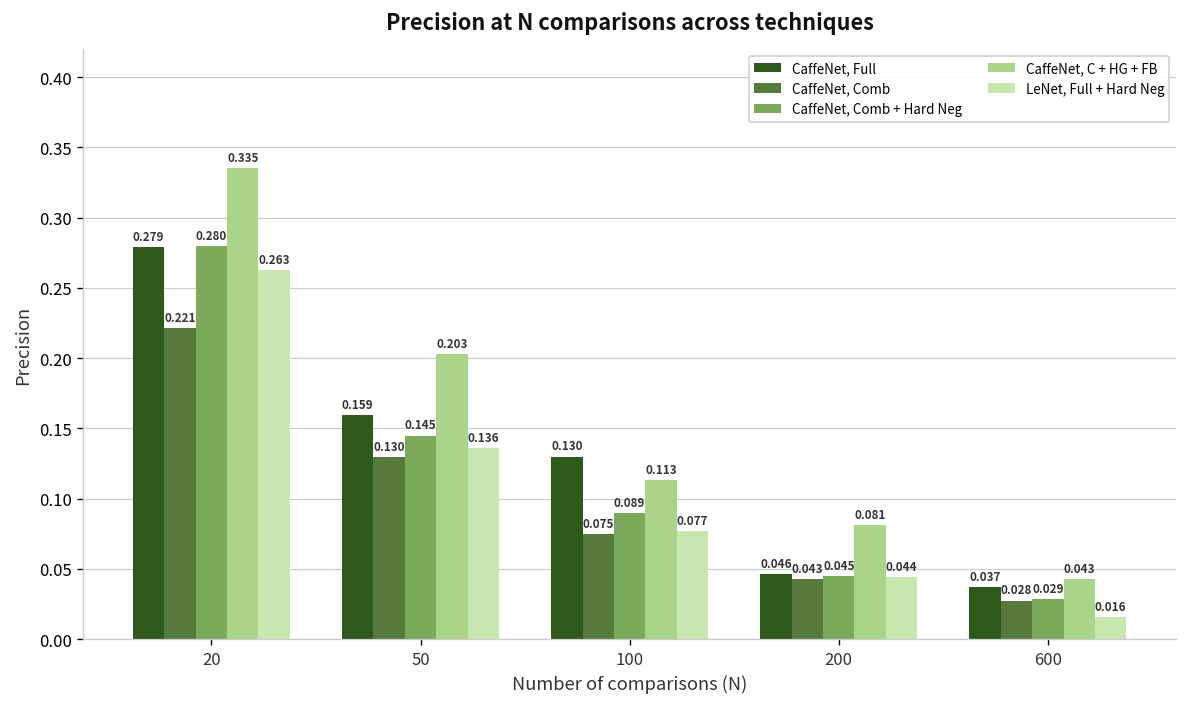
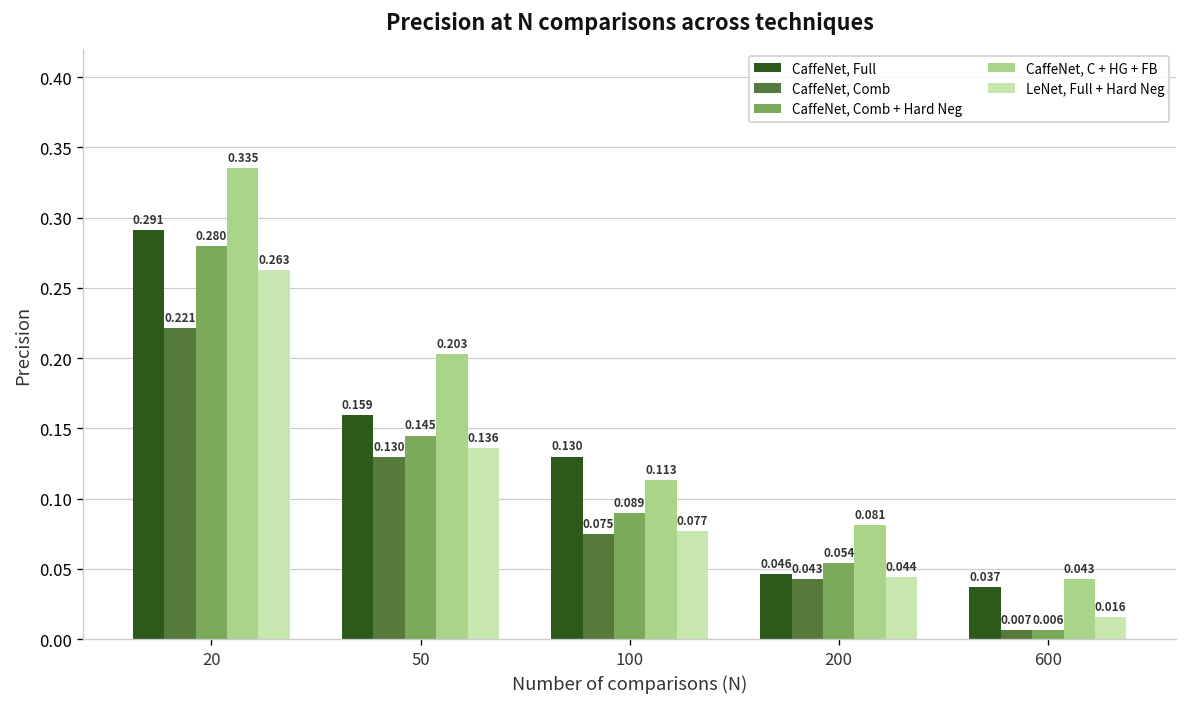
  {
    "CaffeNet, Full": {
-     "20": 0.279,
+     "20": 0.291,
      "50": 0.159,
      "100": 0.130,
      "200": 0.046,
      "600": 0.037
    },
    "CaffeNet, Comb": {
      "20": 0.221,
      "50": 0.130,
      "100": 0.075,
      "200": 0.043,
-     "600": 0.028
+     "600": 0.007
    },
    "CaffeNet, Comb + Hard Neg": {
      "20": 0.280,
      "50": 0.145,
      "100": 0.089,
-     "200": 0.045,
-     "600": 0.029
+     "200": 0.054,
+     "600": 0.006
    }
  }
